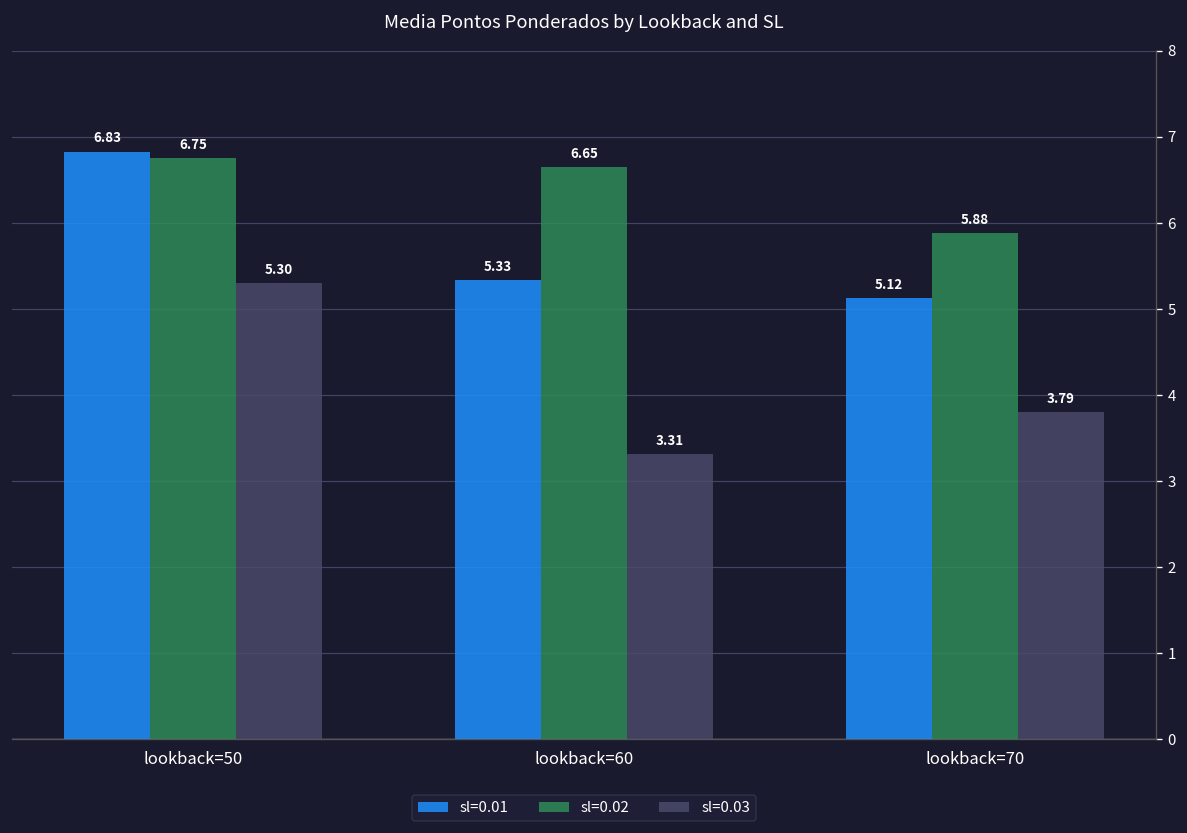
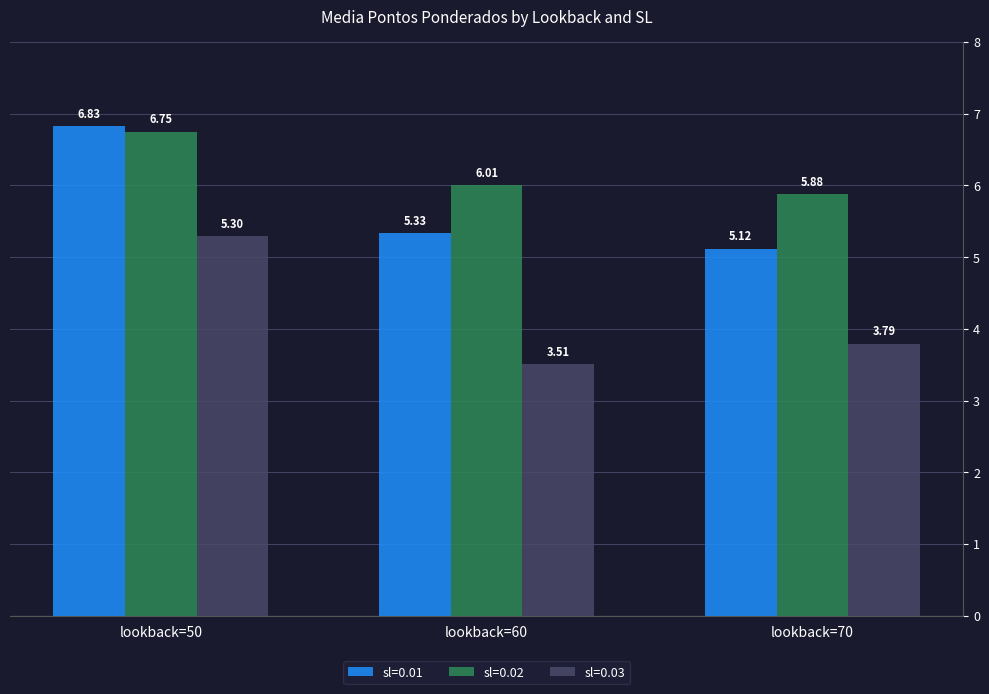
  {
    "sl=0.01": {
      "lookback=50": 6.83,
      "lookback=60": 5.33,
      "lookback=70": 5.12
    },
    "sl=0.02": {
      "lookback=50": 6.75,
-     "lookback=60": 6.65,
+     "lookback=60": 6.01,
      "lookback=70": 5.88
    },
    "sl=0.03": {
      "lookback=50": 5.30,
-     "lookback=60": 3.31,
+     "lookback=60": 3.51,
      "lookback=70": 3.79
    }
  }
